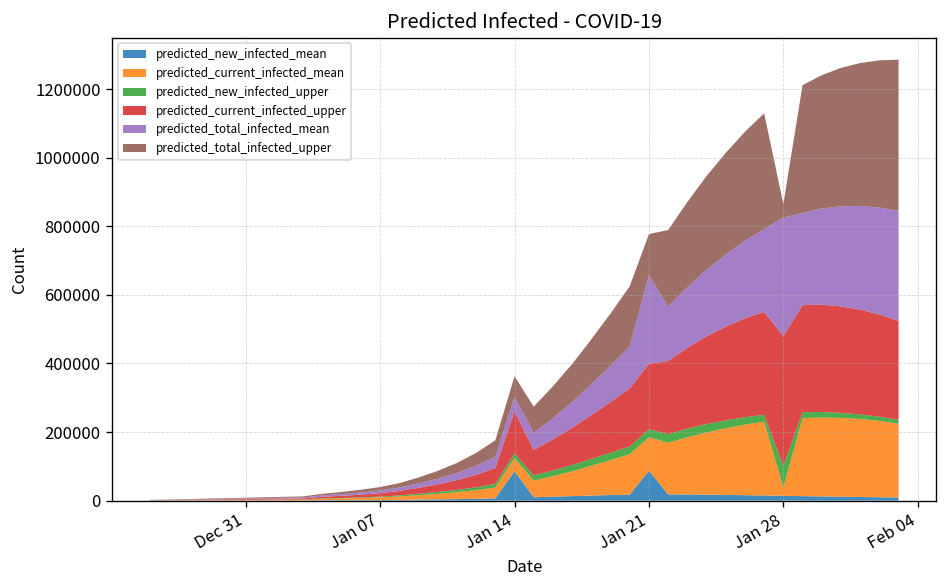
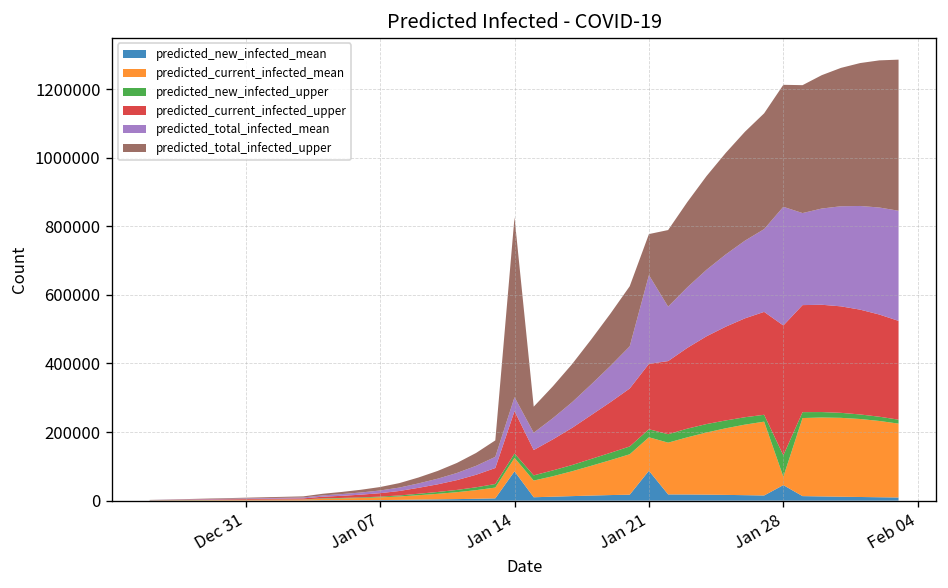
  {
    "predicted_new_infected_mean": {
      "Jan 14": 90000,
      "Jan 21": 90000,
-     "Jan 28": 10000
+     "Jan 28": 50000
    },
    "predicted_current_infected_mean": {
      "Jan 14": 40000,
      "Jan 21": 100000,
      "Jan 28": 20000
    },
    "predicted_new_infected_upper": {
      "Jan 14": 10000,
      "Jan 21": 20000,
      "Jan 28": 60000
    },
    "predicted_current_infected_upper": {
      "Jan 14": 120000,
      "Jan 21": 190000,
      "Jan 28": 380000
    },
    "predicted_total_infected_mean": {
      "Jan 14": 40000,
      "Jan 21": 260000,
      "Jan 28": 350000
    },
    "predicted_total_infected_upper": {
      "Jan 07": 10000,
-     "Jan 14": 60000,
+     "Jan 14": 520000,
      "Jan 21": 120000,
-     "Jan 28": 40000
+     "Jan 28": 360000
    }
  }
